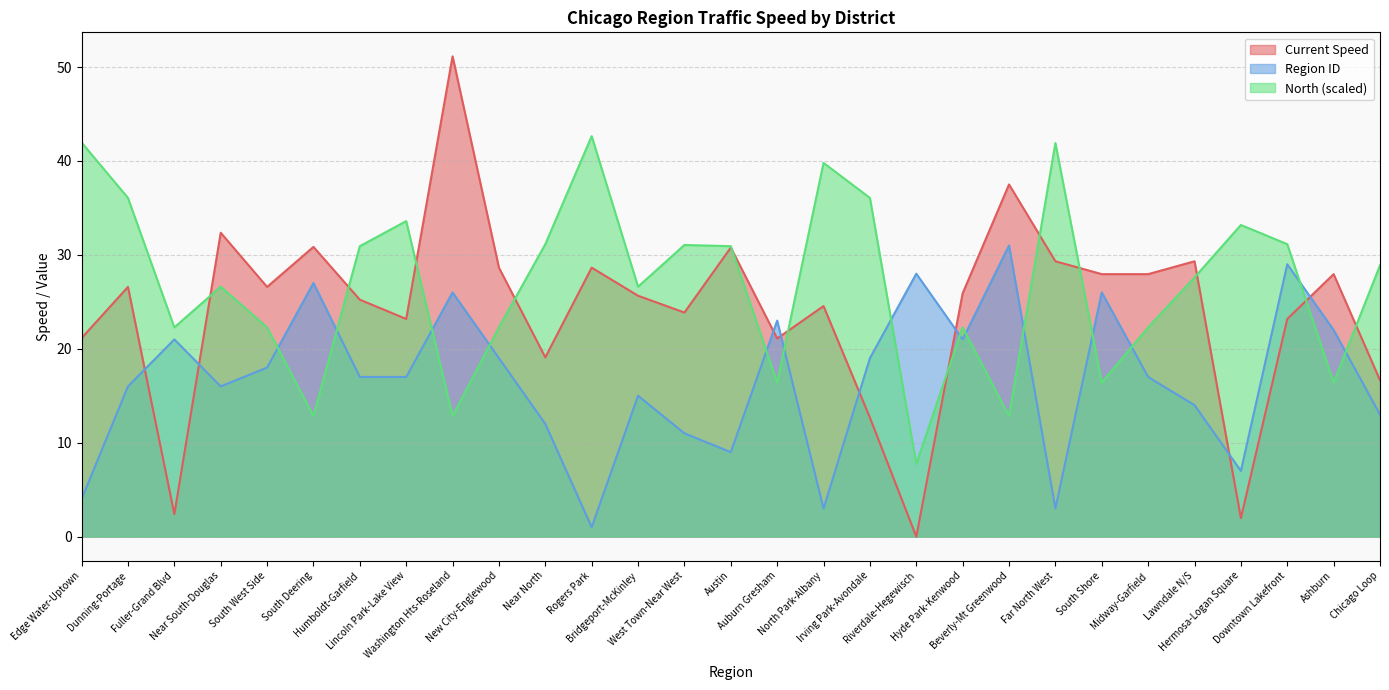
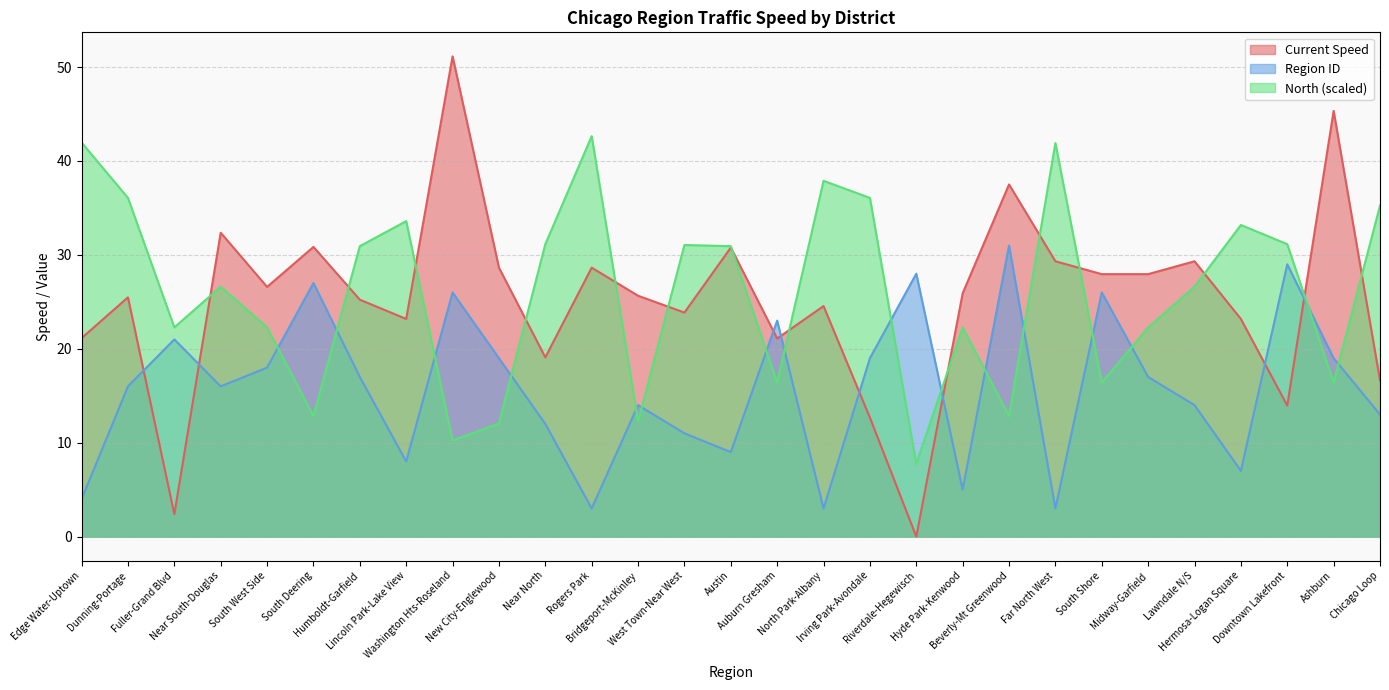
  {
    "Current Speed": {
      "Edge Water-Uptown": 21,
-     "Dunning-Portage": 27,
+     "Dunning-Portage": 25,
      "Fuller-Grand Blvd": 2,
      "Near South-Douglas": 32,
      "South West Side": 27,
      "South Deering": 31,
      "Humboldt-Garfield": 25,
      "Lincoln Park-Lake View": 23,
      "Washington Hts-Roseland": 51,
      "New City-Englewood": 29,
      "Near North": 19,
      "Rogers Park": 29,
      "Bridgeport-McKinley": 26,
      "West Town-Near West": 24,
      "Auburn Gresham": 21,
      "North Park-Albany": 25,
      "Irving Park-Avondale": 13,
      "Riverdale-Hegewisch": 0,
      "Hyde Park-Kenwood": 26,
      "Beverly-Mt Greenwood": 38,
      "Far North West": 29,
      "South Shore": 28,
      "Midway-Garfield": 28,
      "Lawndale N/S": 29,
-     "Hermosa-Logan Square": 2,
-     "Downtown Lakefront": 23,
-     "Ashburn": 28,
+     "Hermosa-Logan Square": 23,
+     "Downtown Lakefront": 14,
+     "Ashburn": 45,
      "Chicago Loop": 17
    },
    "Region ID": {
      "Edge Water-Uptown": 4,
      "Dunning-Portage": 16,
      "Fuller-Grand Blvd": 21,
      "Near South-Douglas": 16,
      "South West Side": 18,
      "South Deering": 27,
      "Humboldt-Garfield": 17,
-     "Lincoln Park-Lake View": 17,
+     "Lincoln Park-Lake View": 8,
      "Washington Hts-Roseland": 26,
      "New City-Englewood": 19,
      "Near North": 12,
-     "Rogers Park": 1,
-     "Bridgeport-McKinley": 15,
+     "Rogers Park": 3,
+     "Bridgeport-McKinley": 14,
      "West Town-Near West": 11,
      "Austin": 9,
      "Auburn Gresham": 23,
      "North Park-Albany": 3,
      "Irving Park-Avondale": 19,
      "Riverdale-Hegewisch": 28,
-     "Hyde Park-Kenwood": 21,
+     "Hyde Park-Kenwood": 5,
      "Beverly-Mt Greenwood": 31,
      "Far North West": 3,
      "South Shore": 26,
      "Midway-Garfield": 17,
      "Lawndale N/S": 14,
      "Hermosa-Logan Square": 7,
      "Downtown Lakefront": 29,
-     "Ashburn": 22,
+     "Ashburn": 19,
      "Chicago Loop": 13
    },
    "North (scaled)": {
      "Edge Water-Uptown": 42,
      "Dunning-Portage": 36,
      "Fuller-Grand Blvd": 22,
      "Near South-Douglas": 27,
      "South West Side": 22,
      "South Deering": 13,
      "Humboldt-Garfield": 31,
      "Lincoln Park-Lake View": 34,
-     "Washington Hts-Roseland": 13,
-     "New City-Englewood": 22,
+     "Washington Hts-Roseland": 10,
+     "New City-Englewood": 12,
      "Near North": 31,
      "Rogers Park": 43,
-     "Bridgeport-McKinley": 27,
+     "Bridgeport-McKinley": 12,
      "West Town-Near West": 31,
      "Auburn Gresham": 16,
-     "North Park-Albany": 40,
+     "North Park-Albany": 38,
      "Irving Park-Avondale": 36,
      "Riverdale-Hegewisch": 8,
      "Hyde Park-Kenwood": 22,
      "Beverly-Mt Greenwood": 13,
      "Far North West": 42,
      "South Shore": 16,
      "Midway-Garfield": 22,
-     "Lawndale N/S": 28,
+     "Lawndale N/S": 27,
      "Hermosa-Logan Square": 33,
      "Downtown Lakefront": 31,
      "Ashburn": 16,
-     "Chicago Loop": 29
+     "Chicago Loop": 35
    }
  }
